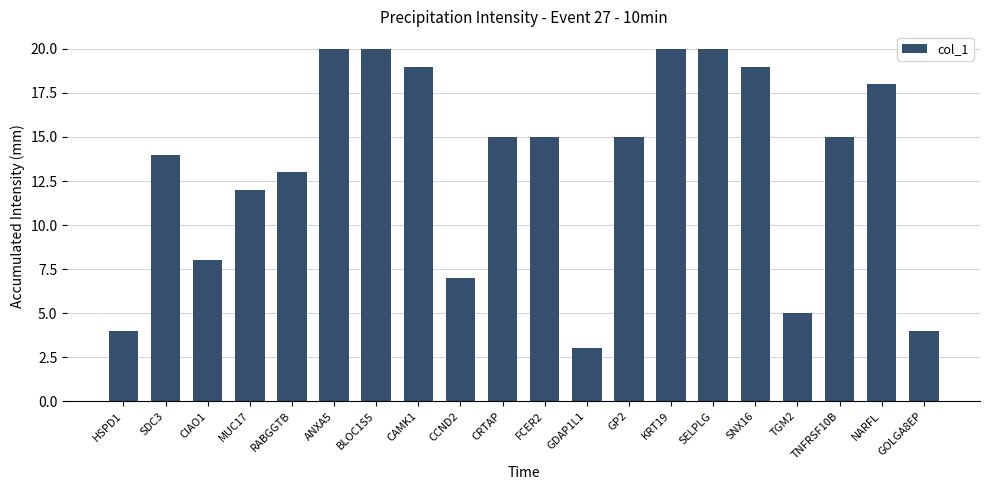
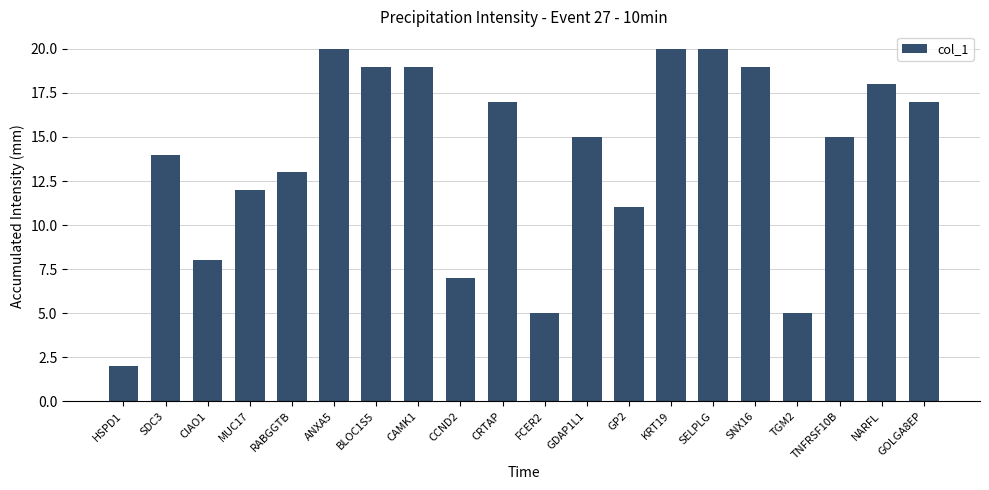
  {
-   "HSPD1": 4,
+   "HSPD1": 2,
    "SDC3": 14,
    "CIAO1": 8,
    "MUC17": 12,
    "RABGGTB": 13,
    "ANXA5": 20,
-   "BLOC1S5": 20,
+   "BLOC1S5": 19,
    "CAMK1": 19,
    "CCND2": 7,
-   "CRTAP": 15,
-   "FCER2": 15,
-   "GDAP1L1": 3,
-   "GP2": 15,
+   "CRTAP": 17,
+   "FCER2": 5,
+   "GDAP1L1": 15,
+   "GP2": 11,
    "KRT19": 20,
    "SELPLG": 20,
    "SNX16": 19,
    "TGM2": 5,
    "TNFRSF10B": 15,
    "NARFL": 18,
-   "GOLGA8EP": 4
+   "GOLGA8EP": 17
  }
